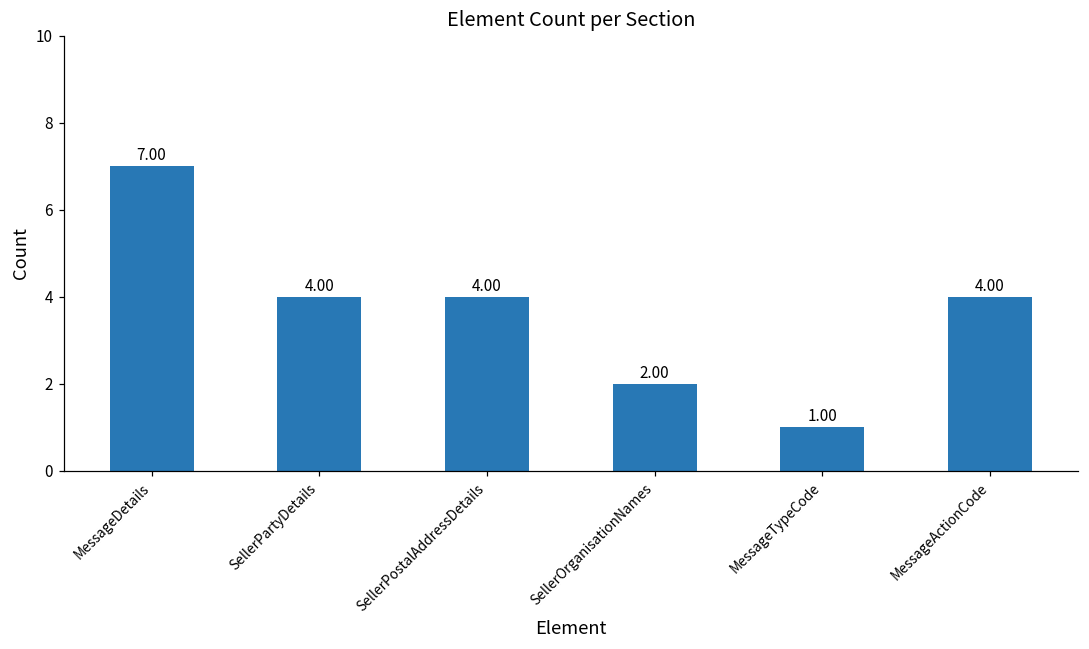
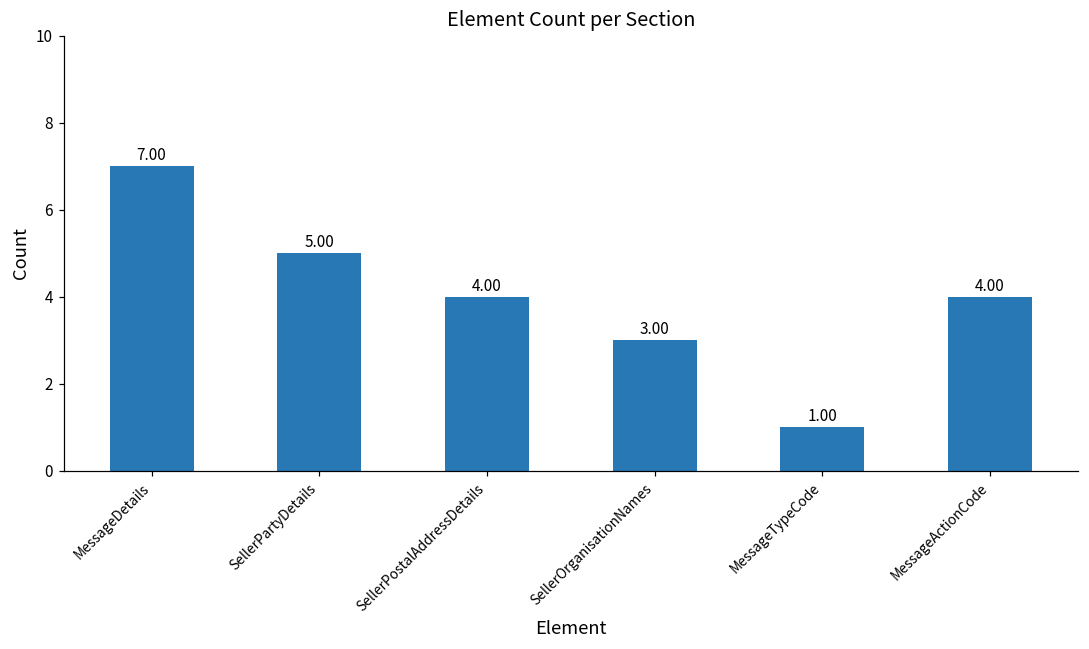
  {
    "MessageDetails": 7.00,
-   "SellerPartyDetails": 4.00,
+   "SellerPartyDetails": 5.00,
    "SellerPostalAddressDetails": 4.00,
-   "SellerOrganisationNames": 2.00,
+   "SellerOrganisationNames": 3.00,
    "MessageTypeCode": 1.00,
    "MessageActionCode": 4.00
  }
